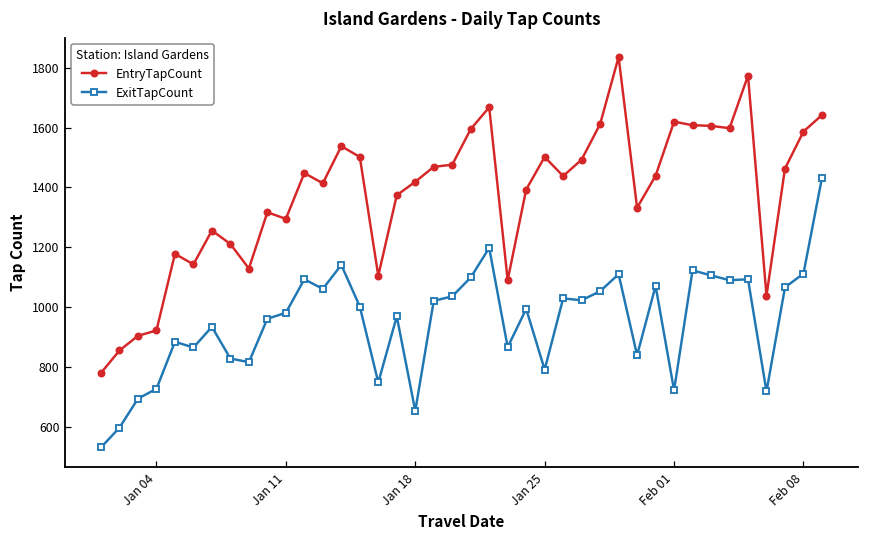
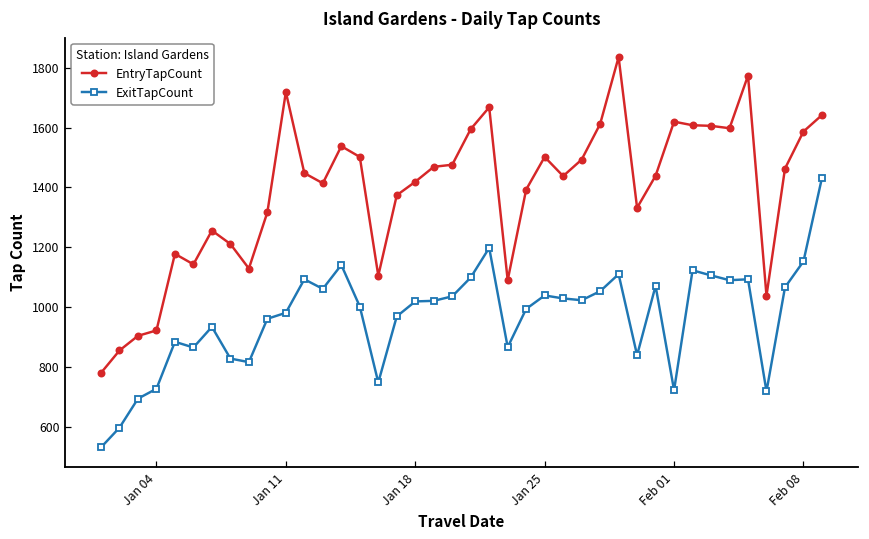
  {
    "EntryTapCount": {
      "Jan 04": 920,
-     "Jan 11": 1300,
+     "Jan 11": 1720,
      "Jan 18": 1420,
      "Jan 25": 1500,
      "Feb 01": 1620,
      "Feb 08": 1590
    },
    "ExitTapCount": {
      "Jan 04": 730,
      "Jan 11": 980,
-     "Jan 18": 650,
-     "Jan 25": 790,
+     "Jan 18": 1020,
+     "Jan 25": 1040,
      "Feb 01": 720,
-     "Feb 08": 1110
+     "Feb 08": 1150
    }
  }
